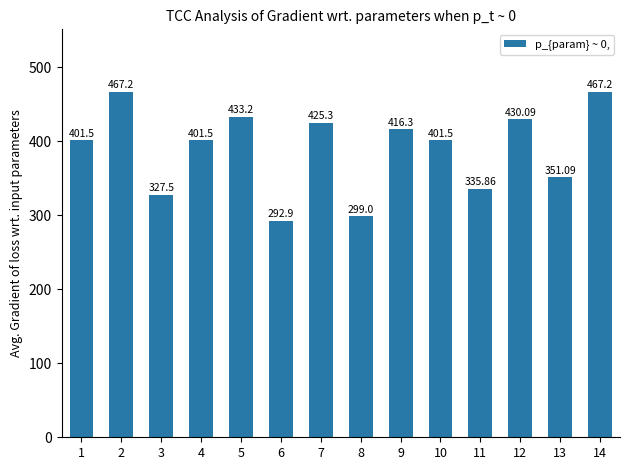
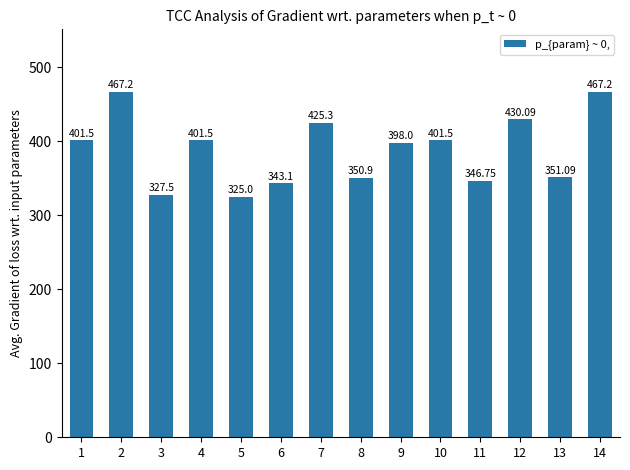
  {
    "1": 401.5,
    "2": 467.2,
    "3": 327.5,
    "4": 401.5,
-   "5": 433.2,
-   "6": 292.9,
+   "5": 325.0,
+   "6": 343.1,
    "7": 425.3,
-   "8": 299.0,
-   "9": 416.3,
+   "8": 350.9,
+   "9": 398.0,
    "10": 401.5,
-   "11": 335.86,
+   "11": 346.75,
    "12": 430.09,
    "13": 351.09,
    "14": 467.2
  }
